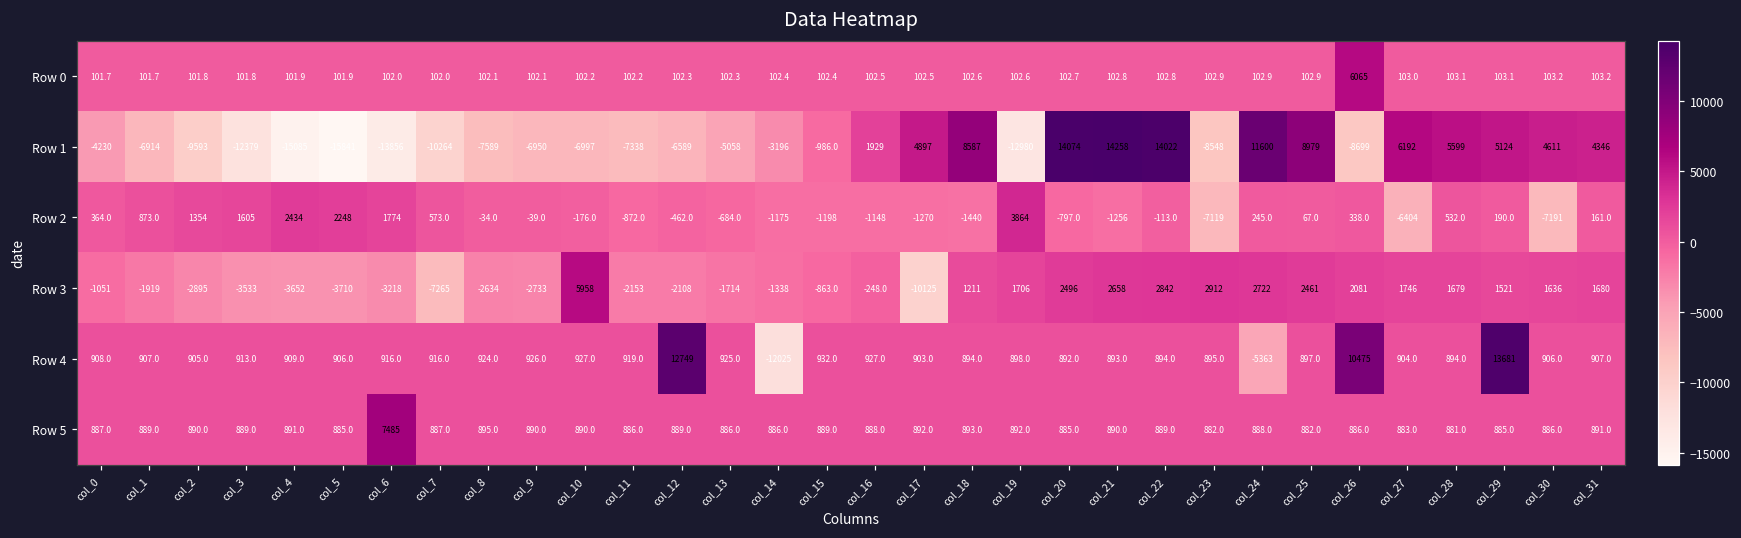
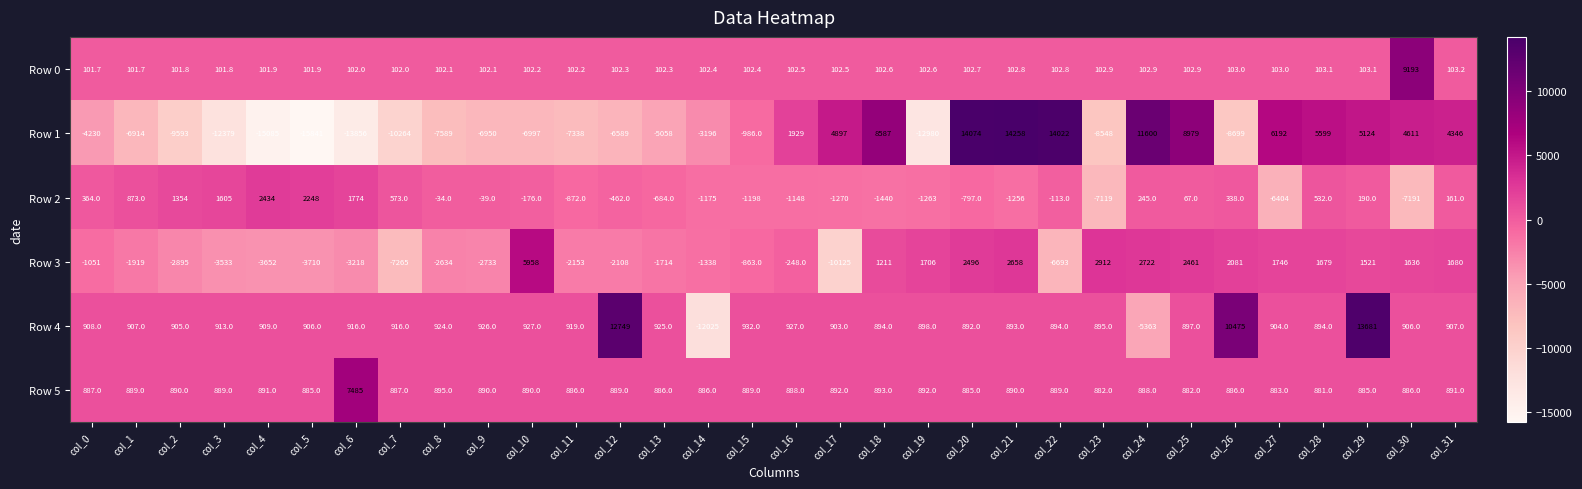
  {
    "Row 0": {
      "col_0": 101.7,
      "col_1": 101.7,
      "col_2": 101.8,
      "col_3": 101.8,
      "col_4": 101.9,
      "col_5": 101.9,
      "col_6": 102.0,
      "col_7": 102.0,
      "col_8": 102.1,
      "col_9": 102.1,
      "col_10": 102.2,
      "col_11": 102.2,
      "col_12": 102.3,
      "col_13": 102.3,
      "col_14": 102.4,
      "col_15": 102.4,
      "col_16": 102.5,
      "col_17": 102.5,
      "col_18": 102.6,
      "col_19": 102.6,
      "col_20": 102.7,
      "col_21": 102.8,
      "col_22": 102.8,
      "col_23": 102.9,
      "col_24": 102.9,
      "col_25": 102.9,
-     "col_26": 6065,
+     "col_26": 103.0,
      "col_27": 103.0,
      "col_28": 103.1,
      "col_29": 103.1,
-     "col_30": 103.2,
+     "col_30": 9193,
      "col_31": 103.2
    },
    "Row 1": {
      "col_0": -4230,
      "col_1": -6914,
      "col_2": -9593,
      "col_7": -10264,
      "col_8": -7589,
      "col_9": -6950,
      "col_10": -6997,
      "col_11": -7338,
      "col_12": -6589,
      "col_13": -5058,
      "col_14": -3196,
      "col_15": -986.0,
      "col_16": 1929,
      "col_17": 4897,
      "col_18": 8587,
      "col_20": 14074,
      "col_21": 14258,
      "col_22": 14022,
      "col_23": -8548,
      "col_24": 11600,
      "col_25": 8979,
      "col_26": -8699,
      "col_27": 6192,
      "col_28": 5599,
      "col_29": 5124,
      "col_30": 4611,
      "col_31": 4346
    },
    "Row 2": {
      "col_0": 364.0,
      "col_1": 873.0,
      "col_2": 1354,
      "col_3": 1605,
      "col_4": 2434,
      "col_5": 2248,
      "col_6": 1774,
      "col_7": 573.0,
      "col_8": -34.0,
      "col_9": -39.0,
      "col_10": -176.0,
      "col_11": -872.0,
      "col_12": -462.0,
      "col_13": -684.0,
      "col_14": -1175,
      "col_15": -1198,
      "col_16": -1148,
      "col_17": -1270,
      "col_18": -1440,
-     "col_19": 3864,
+     "col_19": -1263,
      "col_20": -797.0,
      "col_21": -1256,
      "col_22": -113.0,
      "col_23": -7119,
      "col_24": 245.0,
      "col_25": 67.0,
      "col_26": 338.0,
      "col_27": -6404,
      "col_28": 532.0,
      "col_29": 190.0,
      "col_30": -7191,
      "col_31": 161.0
    },
    "Row 3": {
      "col_0": -1051,
      "col_1": -1919,
      "col_2": -2895,
      "col_3": -3533,
      "col_4": -3652,
      "col_5": -3710,
      "col_6": -3218,
      "col_7": -7265,
      "col_8": -2634,
      "col_9": -2733,
      "col_10": 5958,
      "col_11": -2153,
      "col_12": -2108,
      "col_13": -1714,
      "col_14": -1338,
      "col_15": -863.0,
      "col_16": -248.0,
      "col_17": -10125,
      "col_18": 1211,
      "col_19": 1706,
      "col_20": 2496,
      "col_21": 2658,
-     "col_22": 2842,
+     "col_22": -6693,
      "col_23": 2912,
      "col_24": 2722,
      "col_25": 2461,
      "col_26": 2081,
      "col_27": 1746,
      "col_28": 1679,
      "col_29": 1521,
      "col_30": 1636,
      "col_31": 1680
    },
    "Row 4": {
      "col_0": 908.0,
      "col_1": 907.0,
      "col_2": 905.0,
      "col_3": 913.0,
      "col_4": 909.0,
      "col_5": 906.0,
      "col_6": 916.0,
      "col_7": 916.0,
      "col_8": 924.0,
      "col_9": 926.0,
      "col_10": 927.0,
      "col_11": 919.0,
      "col_12": 12749,
      "col_13": 925.0,
      "col_15": 932.0,
      "col_16": 927.0,
      "col_17": 903.0,
      "col_18": 894.0,
      "col_19": 898.0,
      "col_20": 892.0,
      "col_21": 893.0,
      "col_22": 894.0,
      "col_23": 895.0,
      "col_24": -5363,
      "col_25": 897.0,
      "col_26": 10475,
      "col_27": 904.0,
      "col_28": 894.0,
      "col_29": 13681,
      "col_30": 906.0,
      "col_31": 907.0
    },
    "Row 5": {
      "col_0": 887.0,
      "col_1": 889.0,
      "col_2": 890.0,
      "col_3": 889.0,
      "col_4": 891.0,
      "col_5": 885.0,
      "col_6": 7485,
      "col_7": 887.0,
      "col_8": 895.0,
      "col_9": 890.0,
      "col_10": 890.0,
      "col_11": 886.0,
      "col_12": 889.0,
      "col_13": 886.0,
      "col_14": 886.0,
      "col_15": 889.0,
      "col_16": 888.0,
      "col_17": 892.0,
      "col_18": 893.0,
      "col_19": 892.0,
      "col_20": 885.0,
      "col_21": 890.0,
      "col_22": 889.0,
      "col_23": 882.0,
      "col_24": 888.0,
      "col_25": 882.0,
      "col_26": 886.0,
      "col_27": 883.0,
      "col_28": 881.0,
      "col_29": 885.0,
      "col_30": 886.0,
      "col_31": 891.0
    }
  }
